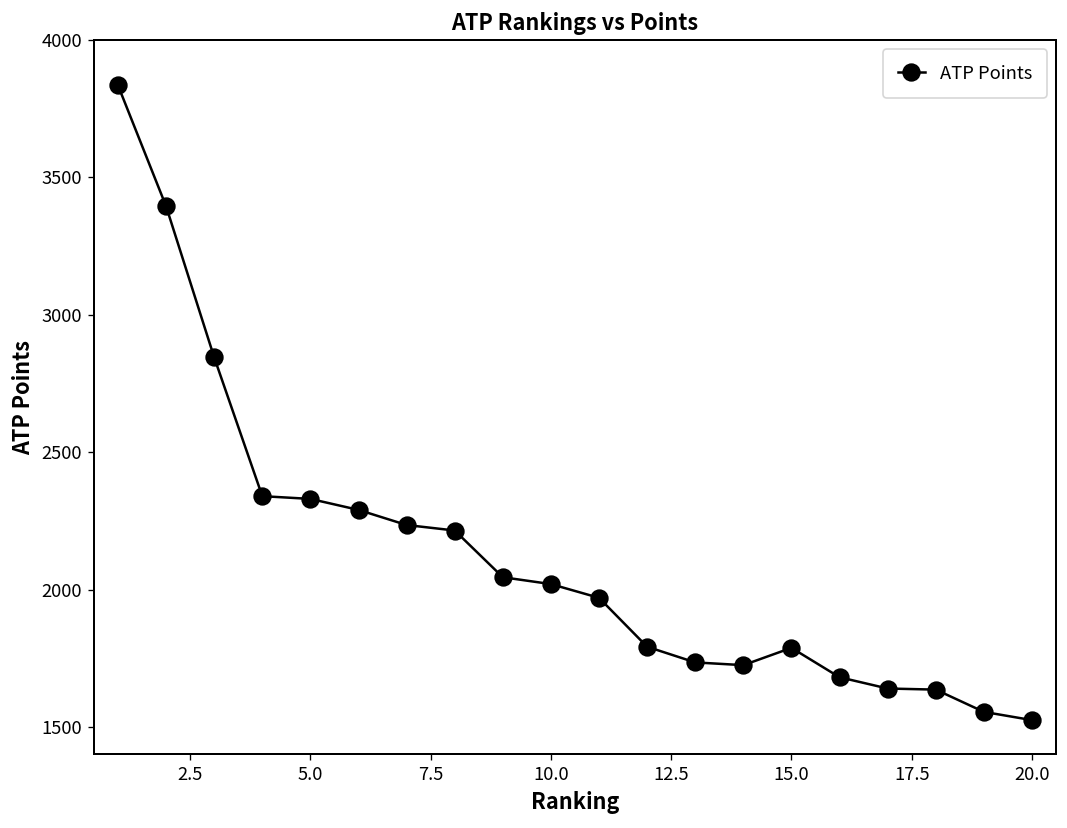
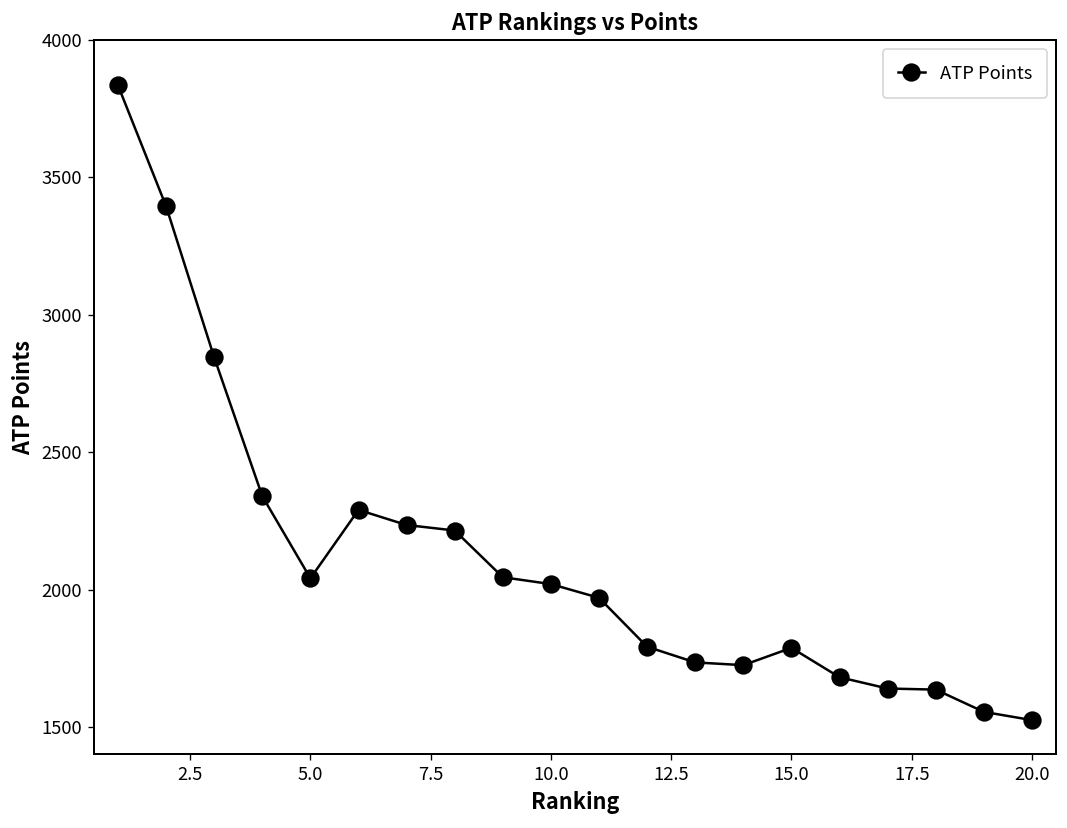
  {
-   "5.0": 2330,
+   "5.0": 2040,
    "10.0": 2020,
    "15.0": 1790,
    "20.0": 1530
  }
